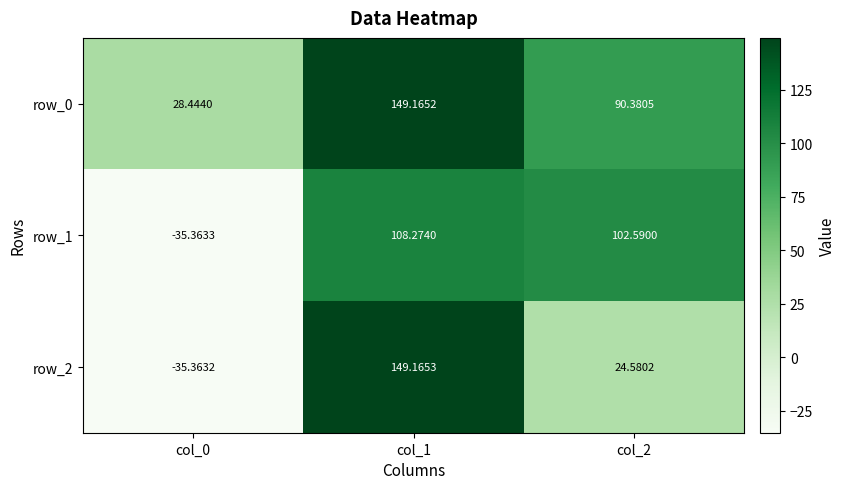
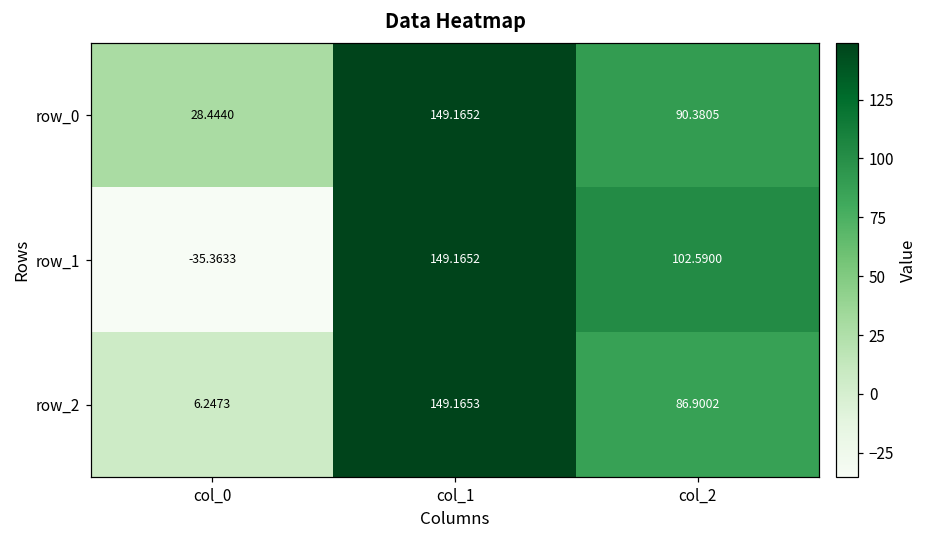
  {
    "row_0": {
      "col_0": 28.4440,
      "col_1": 149.1652,
      "col_2": 90.3805
    },
    "row_1": {
      "col_0": -35.3633,
-     "col_1": 108.2740,
+     "col_1": 149.1652,
      "col_2": 102.5900
    },
    "row_2": {
-     "col_0": -35.3632,
+     "col_0": 6.2473,
      "col_1": 149.1653,
-     "col_2": 24.5802
+     "col_2": 86.9002
    }
  }
